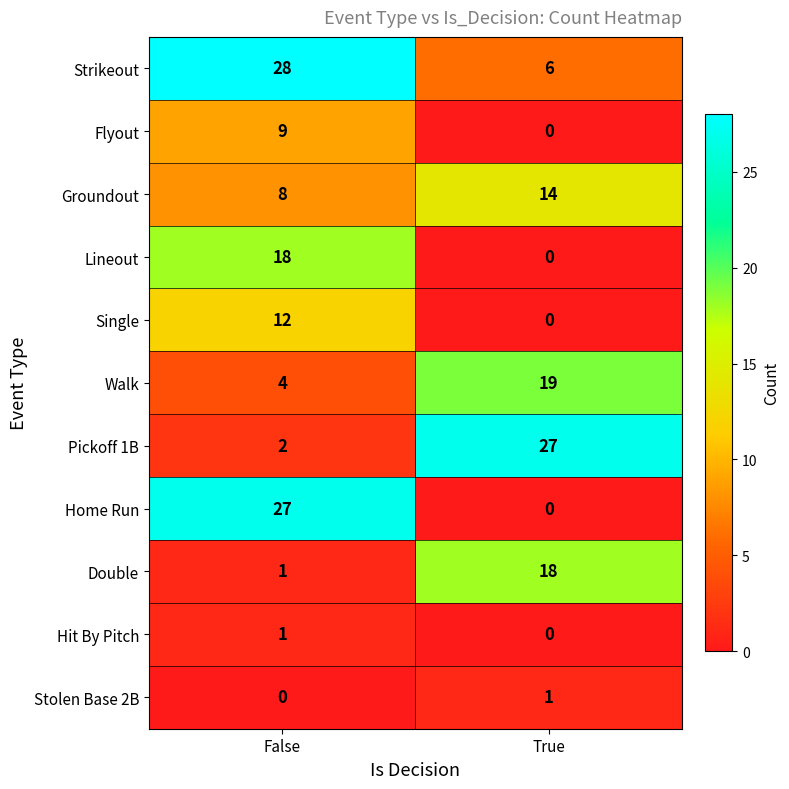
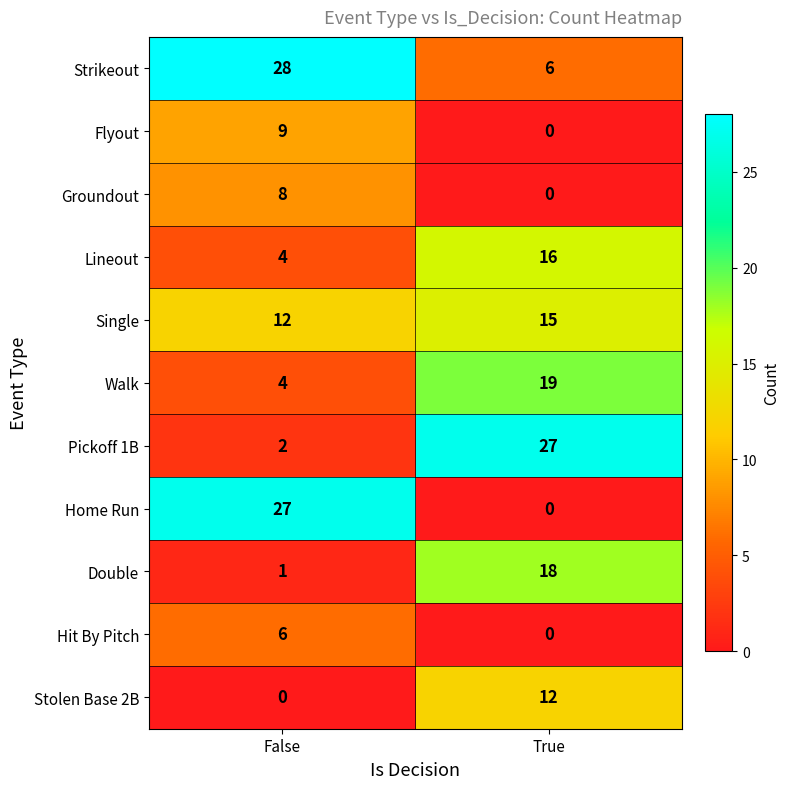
  {
    "Strikeout": {
      "False": 28,
      "True": 6
    },
    "Flyout": {
      "False": 9,
      "True": 0
    },
    "Groundout": {
      "False": 8,
-     "True": 14
+     "True": 0
    },
    "Lineout": {
-     "False": 18,
-     "True": 0
+     "False": 4,
+     "True": 16
    },
    "Single": {
      "False": 12,
-     "True": 0
+     "True": 15
    },
    "Walk": {
      "False": 4,
      "True": 19
    },
    "Pickoff 1B": {
      "False": 2,
      "True": 27
    },
    "Home Run": {
      "False": 27,
      "True": 0
    },
    "Double": {
      "False": 1,
      "True": 18
    },
    "Hit By Pitch": {
-     "False": 1,
+     "False": 6,
      "True": 0
    },
    "Stolen Base 2B": {
      "False": 0,
-     "True": 1
+     "True": 12
    }
  }
